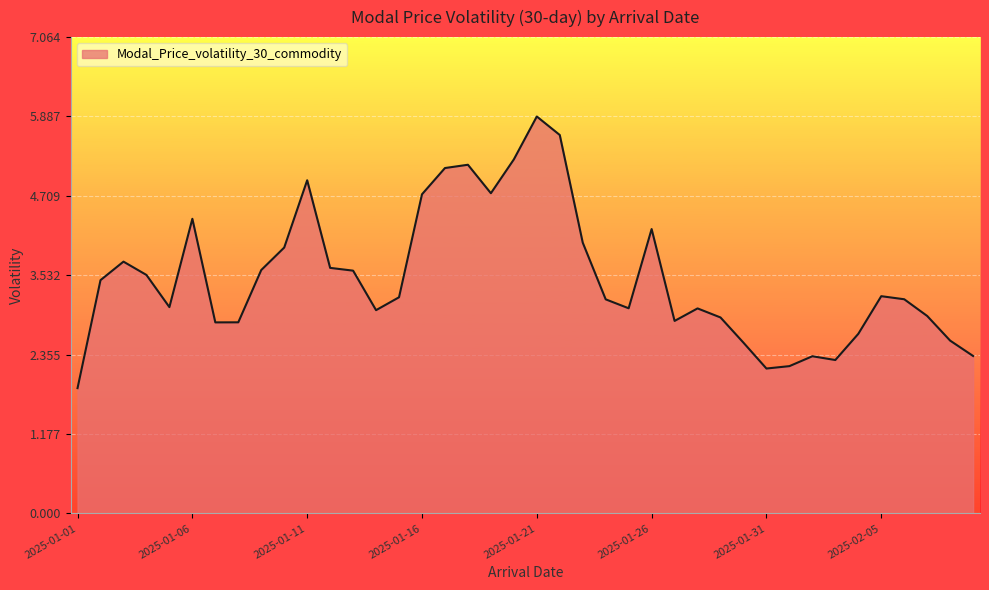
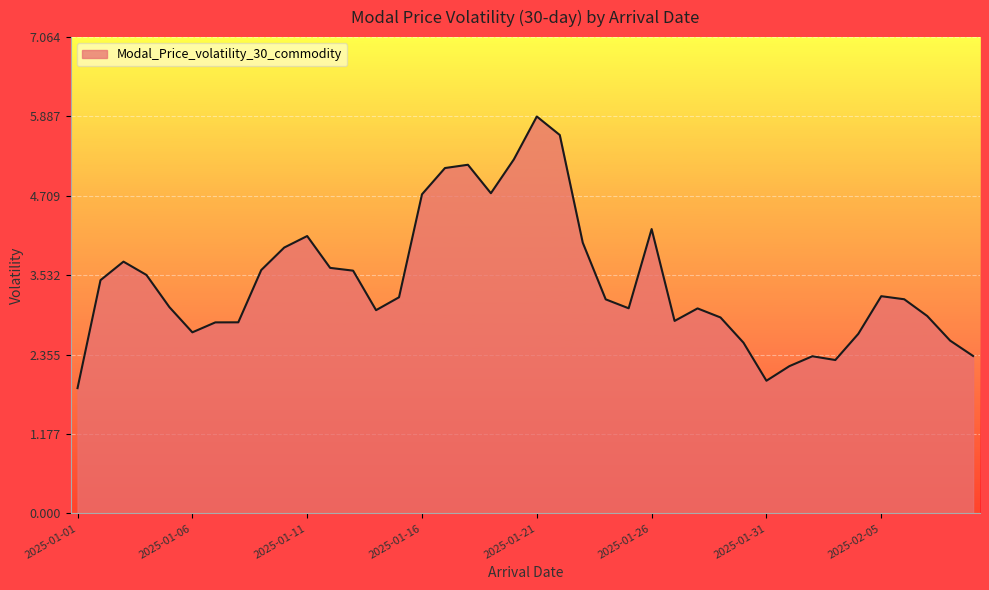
  {
    "2025-01-01": 1.9,
-   "2025-01-06": 4.4,
-   "2025-01-11": 4.9,
+   "2025-01-06": 2.7,
+   "2025-01-11": 4.1,
    "2025-01-16": 4.7,
    "2025-01-21": 5.9,
    "2025-01-26": 4.2,
-   "2025-01-31": 2.1,
+   "2025-01-31": 2.0,
    "2025-02-05": 3.2
  }
